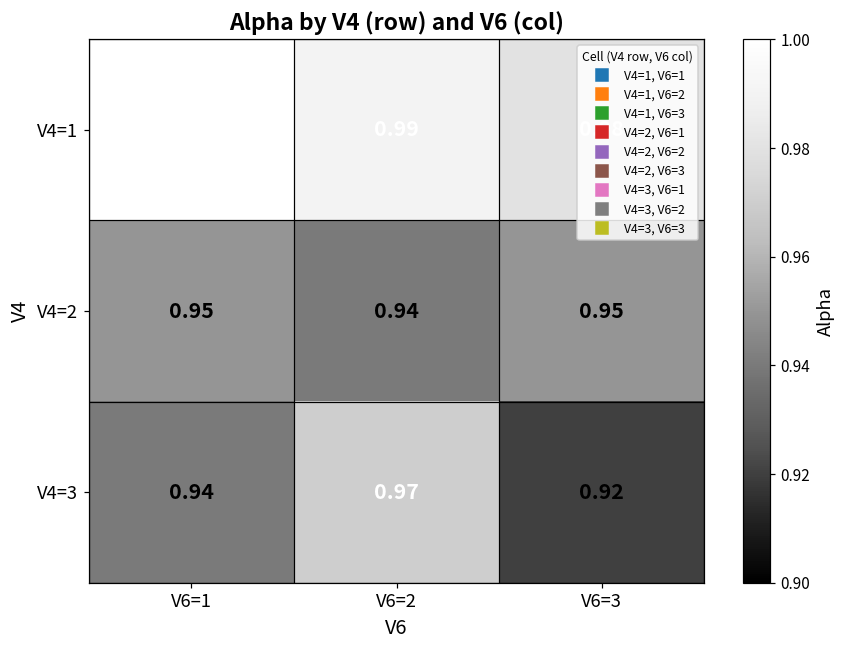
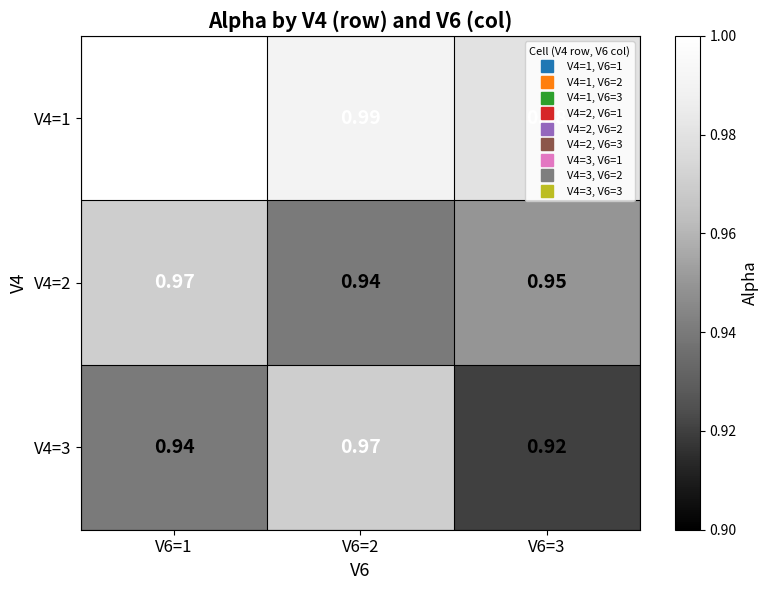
  {
    "V4=2": {
-     "V6=1": 0.95,
+     "V6=1": 0.97,
      "V6=2": 0.94,
      "V6=3": 0.95
    },
    "V4=3": {
      "V6=1": 0.94,
      "V6=2": 0.97,
      "V6=3": 0.92
    }
  }
